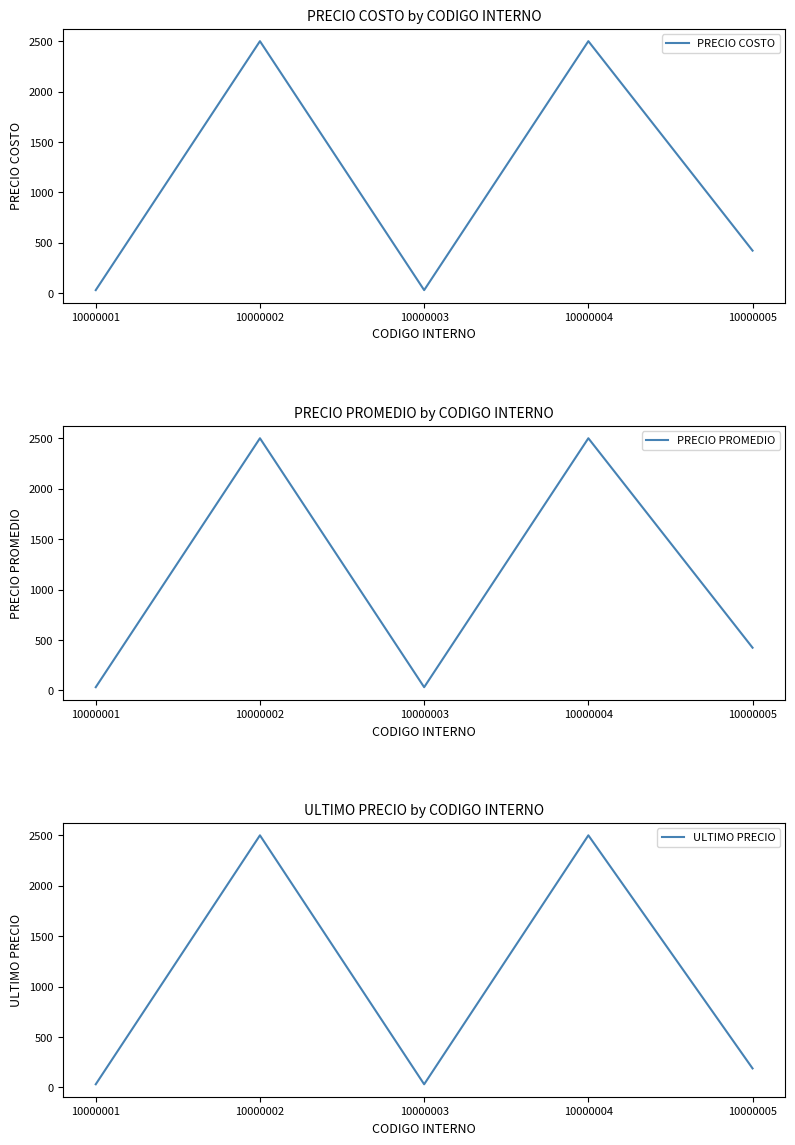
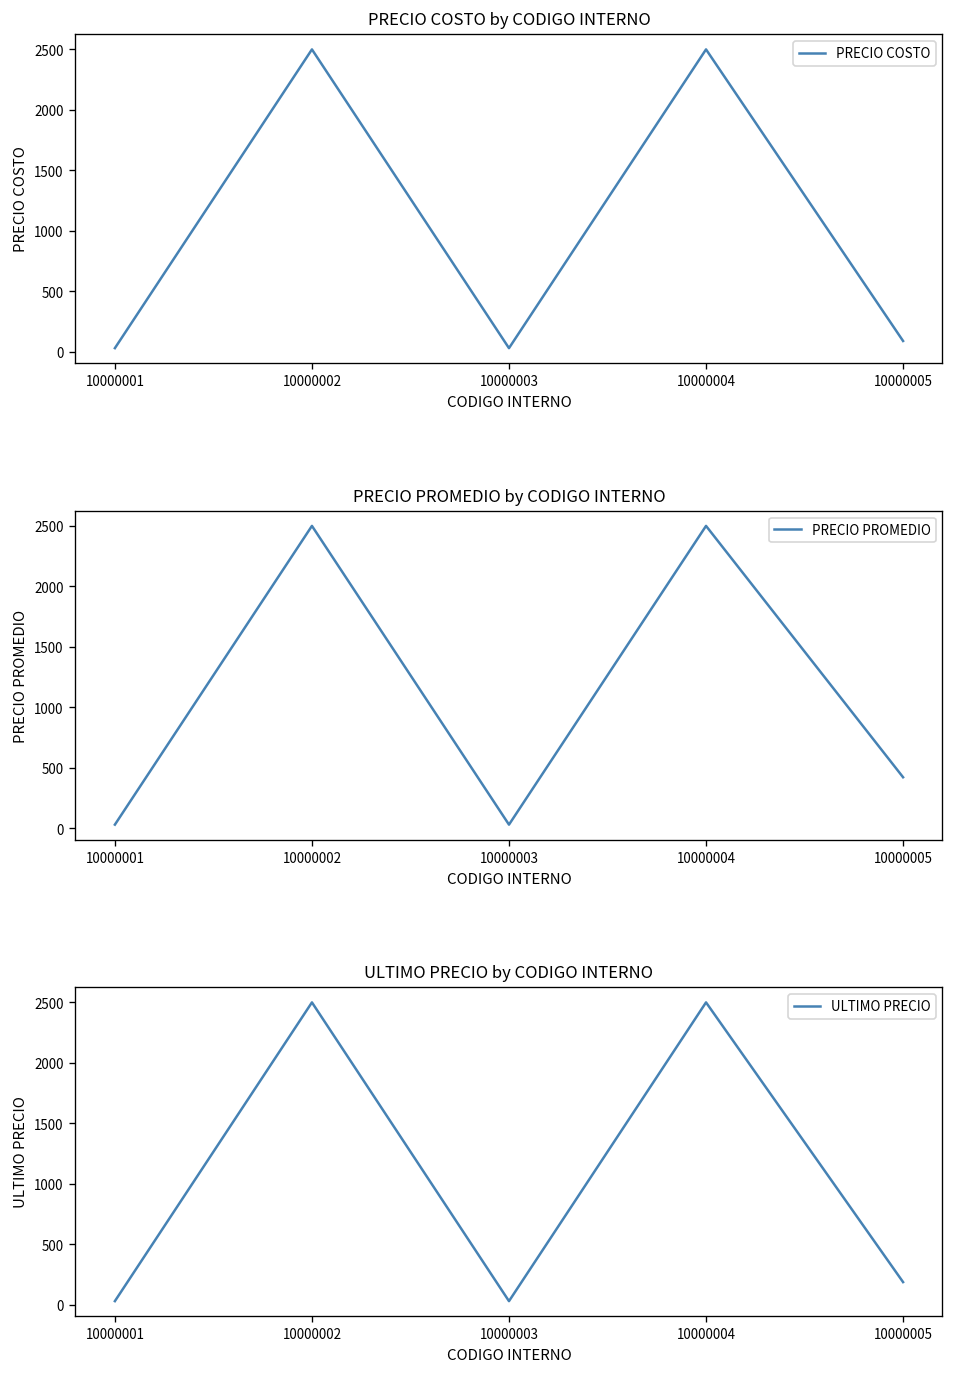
  {
    "PRECIO COSTO by CODIGO INTERNO": {
      "10000001": 30,
      "10000002": 2500,
      "10000003": 30,
      "10000004": 2500,
-     "10000005": 420
+     "10000005": 90
    },
    "PRECIO PROMEDIO by CODIGO INTERNO": {
      "10000001": 30,
      "10000002": 2500,
      "10000003": 30,
      "10000004": 2500,
      "10000005": 420
    },
    "ULTIMO PRECIO by CODIGO INTERNO": {
      "10000001": 30,
      "10000002": 2500,
      "10000003": 30,
      "10000004": 2500,
      "10000005": 190
    }
  }
